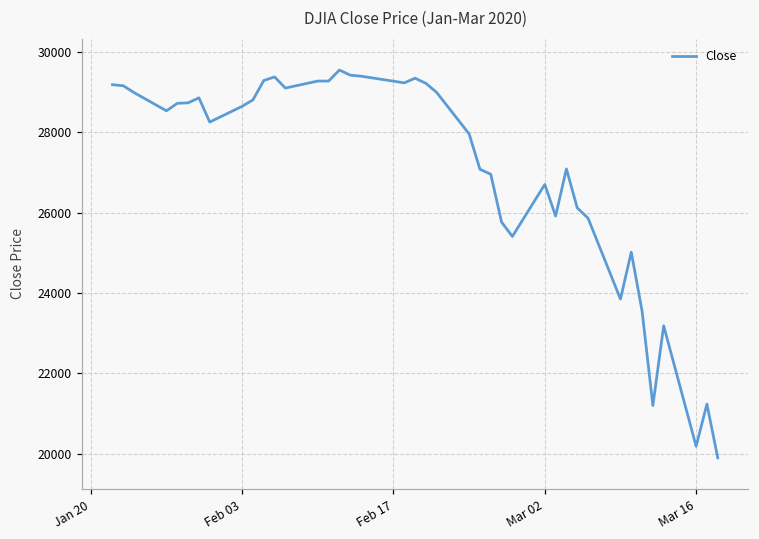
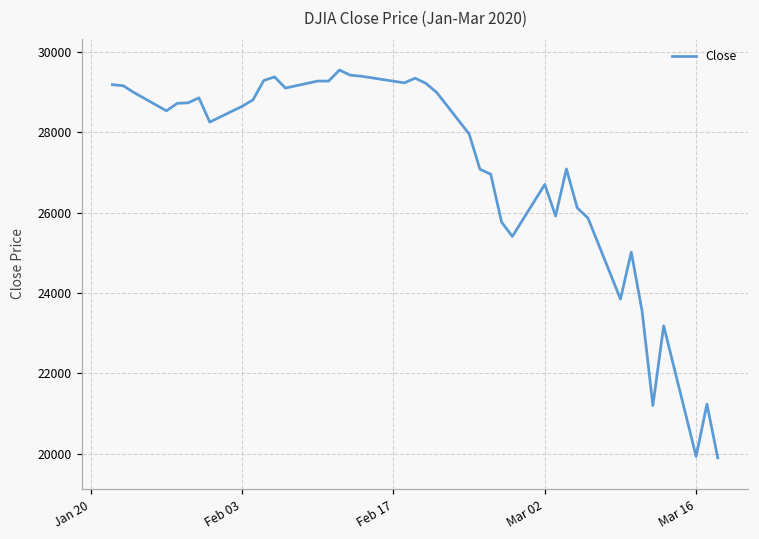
  {
    "Feb 03": 28600,
    "Mar 02": 26700,
-   "Mar 16": 20200
+   "Mar 16": 19900
  }
